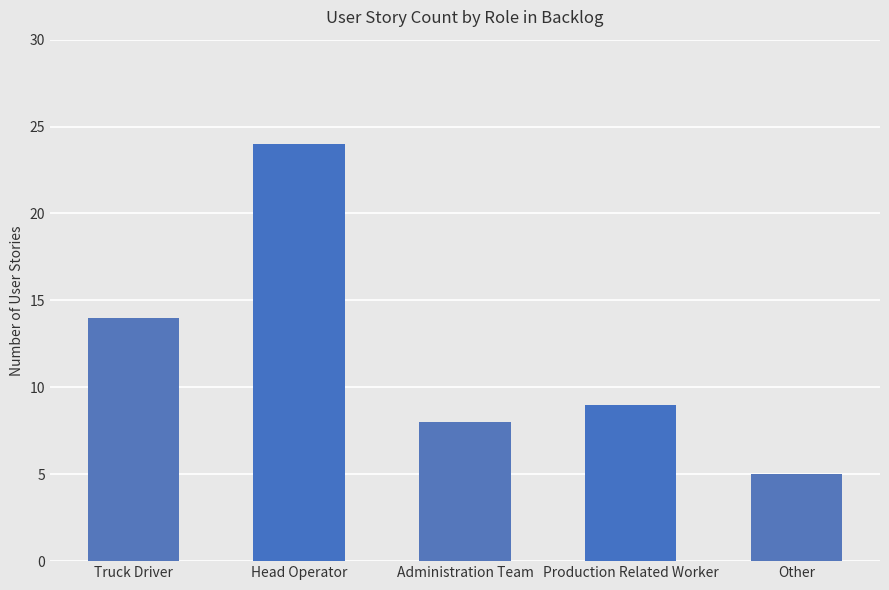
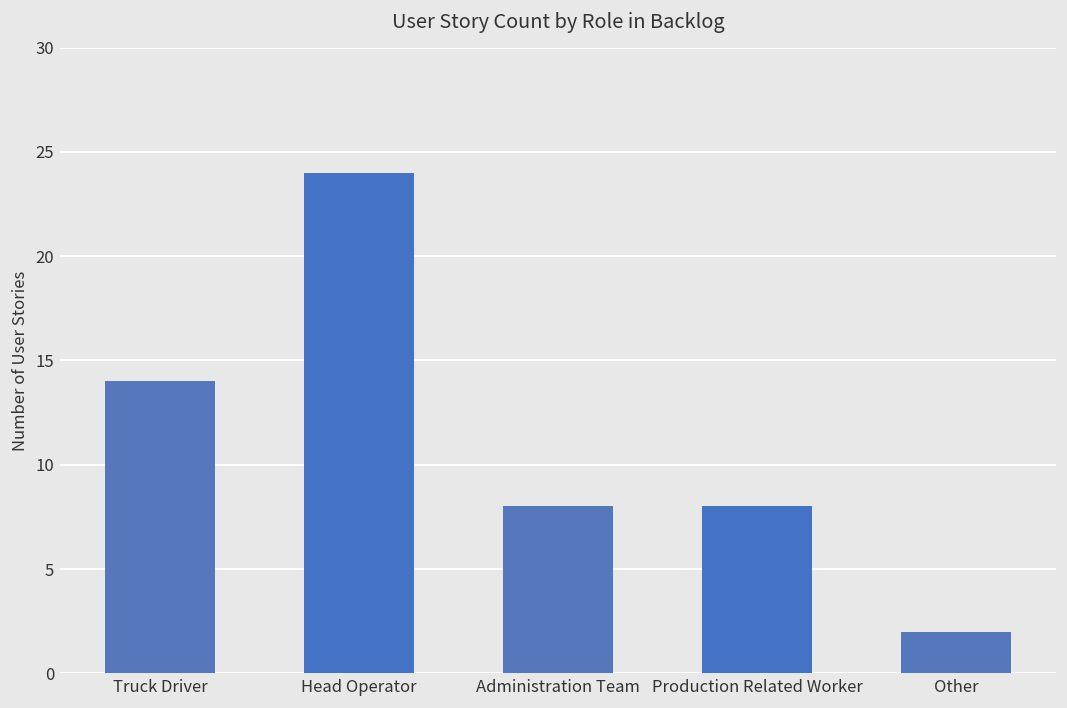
  {
    "Truck Driver": 14,
    "Head Operator": 24,
    "Administration Team": 8,
-   "Production Related Worker": 9,
-   "Other": 5
+   "Production Related Worker": 8,
+   "Other": 2
  }
